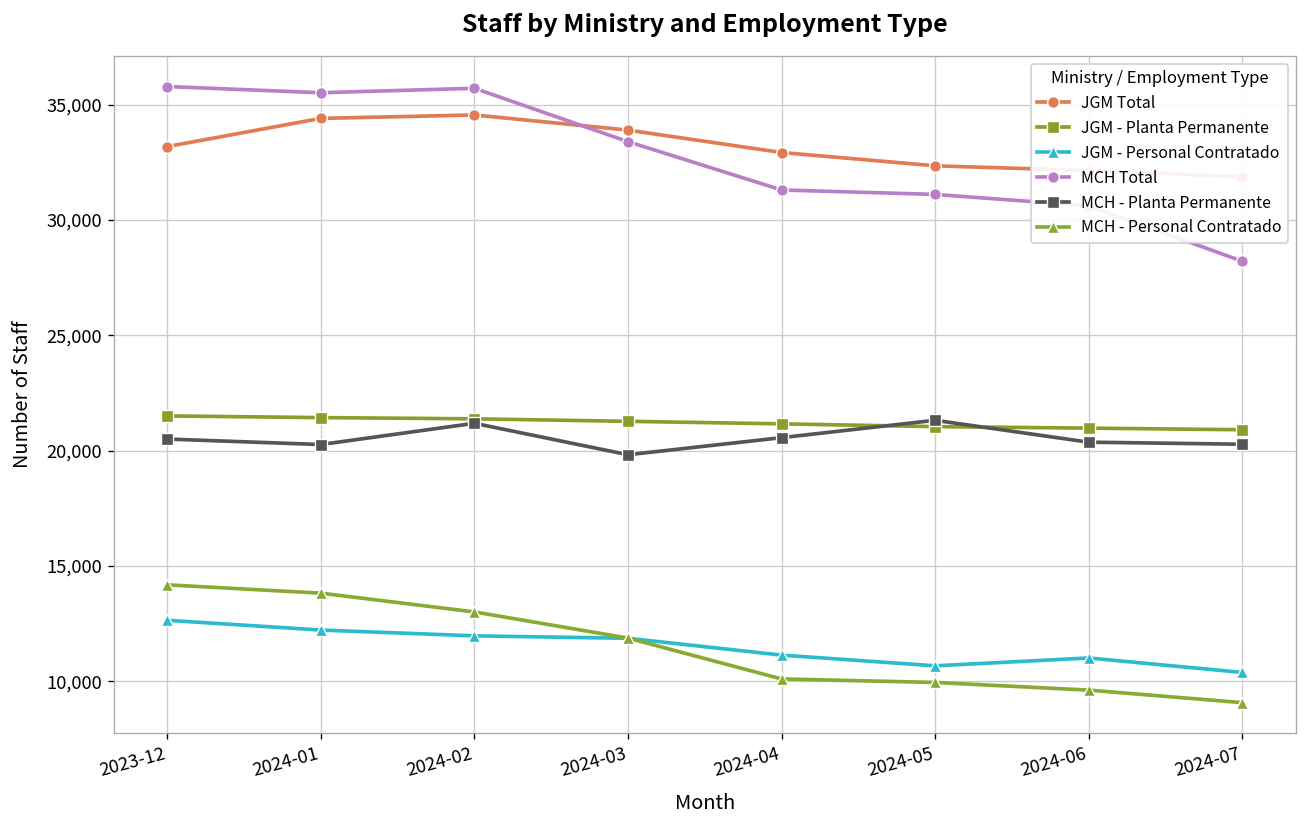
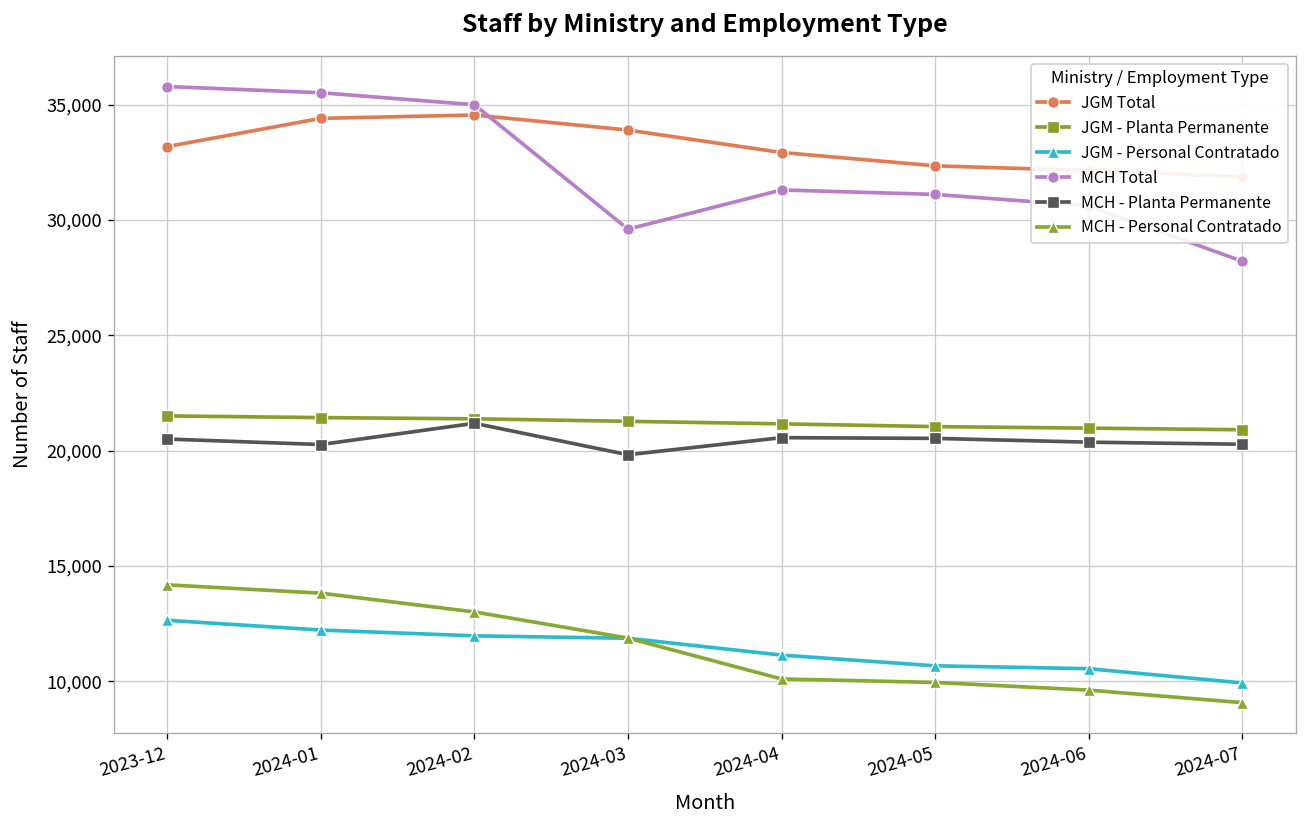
  {
    "JGM Total": {
      "2023-12": "33,200",
      "2024-01": "34,400",
      "2024-02": "34,600",
      "2024-03": "33,900",
      "2024-04": "32,900",
      "2024-05": "32,300"
    },
    "JGM - Personal Contratado": {
      "2023-12": "12,700",
      "2024-01": "12,200",
      "2024-02": "12,000",
      "2024-04": "11,100",
      "2024-05": "10,700",
-     "2024-06": "11,000",
-     "2024-07": "10,400"
+     "2024-06": "10,600",
+     "2024-07": "9,900"
    },
    "MCH Total": {
      "2023-12": "35,800",
      "2024-01": "35,500",
-     "2024-02": "35,700",
-     "2024-03": "33,400",
+     "2024-02": "35,000",
+     "2024-03": "29,600",
      "2024-04": "31,300",
      "2024-05": "31,100",
      "2024-07": "28,200"
    },
    "MCH - Planta Permanente": {
      "2023-12": "20,500",
      "2024-01": "20,300",
      "2024-02": "21,200",
      "2024-03": "19,800",
      "2024-04": "20,600",
-     "2024-05": "21,300",
+     "2024-05": "20,500",
      "2024-06": "20,400",
      "2024-07": "20,300"
    }
  }
